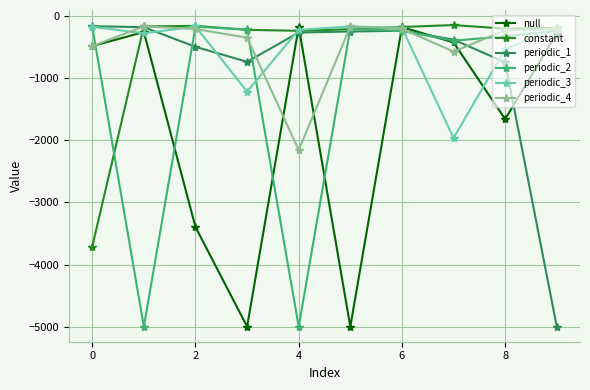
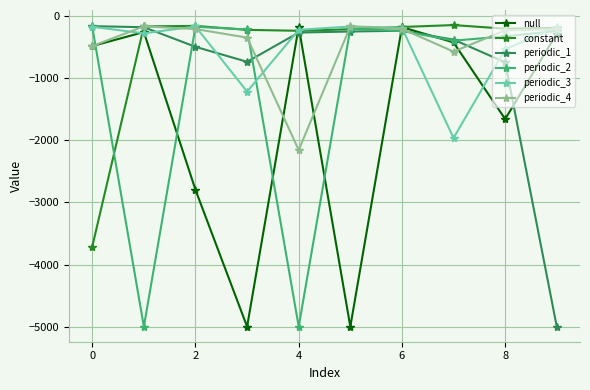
  {
    "null": {
-     "2": -3400,
+     "2": -2800,
      "4": -200,
      "8": -1700
    }
  }
